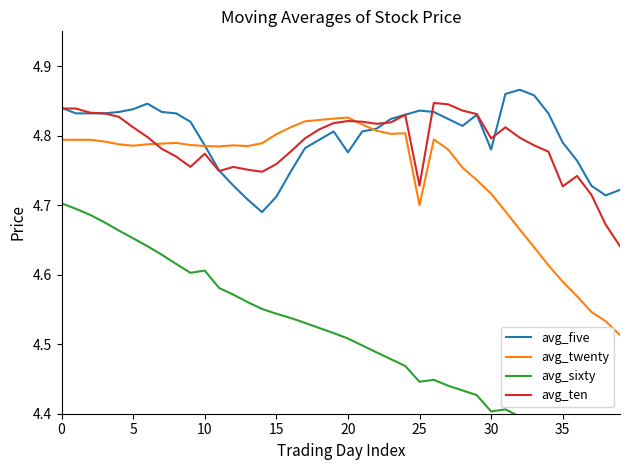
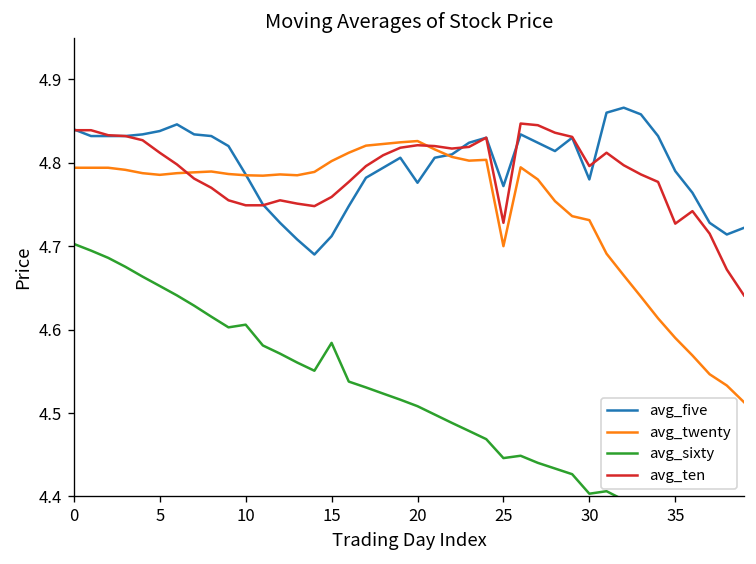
  {
    "avg_five": {
      "5": 4.84,
      "15": 4.71,
      "20": 4.78,
-     "25": 4.84,
+     "25": 4.77,
      "30": 4.78,
      "35": 4.79
    },
    "avg_twenty": {
      "0": 4.79,
      "5": 4.79,
      "15": 4.80,
      "20": 4.83,
      "25": 4.70,
-     "30": 4.72,
+     "30": 4.73,
      "35": 4.59
    },
    "avg_sixty": {
      "0": 4.70,
      "5": 4.65,
      "10": 4.61,
-     "15": 4.54,
+     "15": 4.58,
      "20": 4.51,
      "25": 4.45,
      "30": 4.40
    },
    "avg_ten": {
      "5": 4.81,
-     "10": 4.77,
+     "10": 4.75,
      "15": 4.76,
      "20": 4.82,
      "25": 4.73,
      "30": 4.80,
      "35": 4.73
    }
  }
